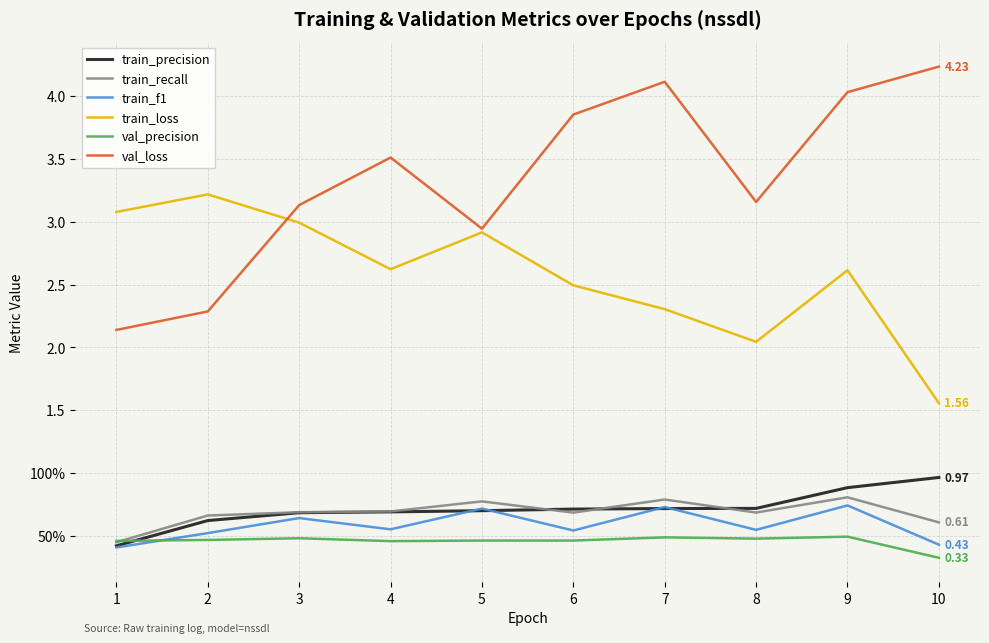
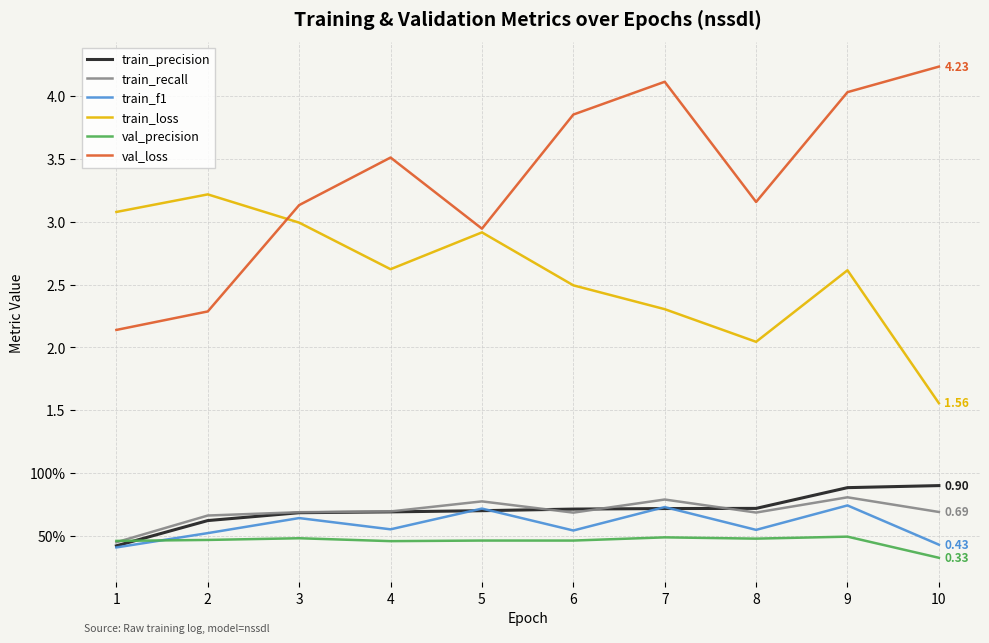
  {
    "train_precision": {
-     "10": 0.97
+     "10": 0.90
    },
    "train_recall": {
-     "10": 0.61
+     "10": 0.69
    },
    "train_f1": {
      "10": 0.43
    },
    "train_loss": {
      "10": 1.56
    },
    "val_precision": {
      "10": 0.33
    },
    "val_loss": {
      "10": 4.23
    }
  }
